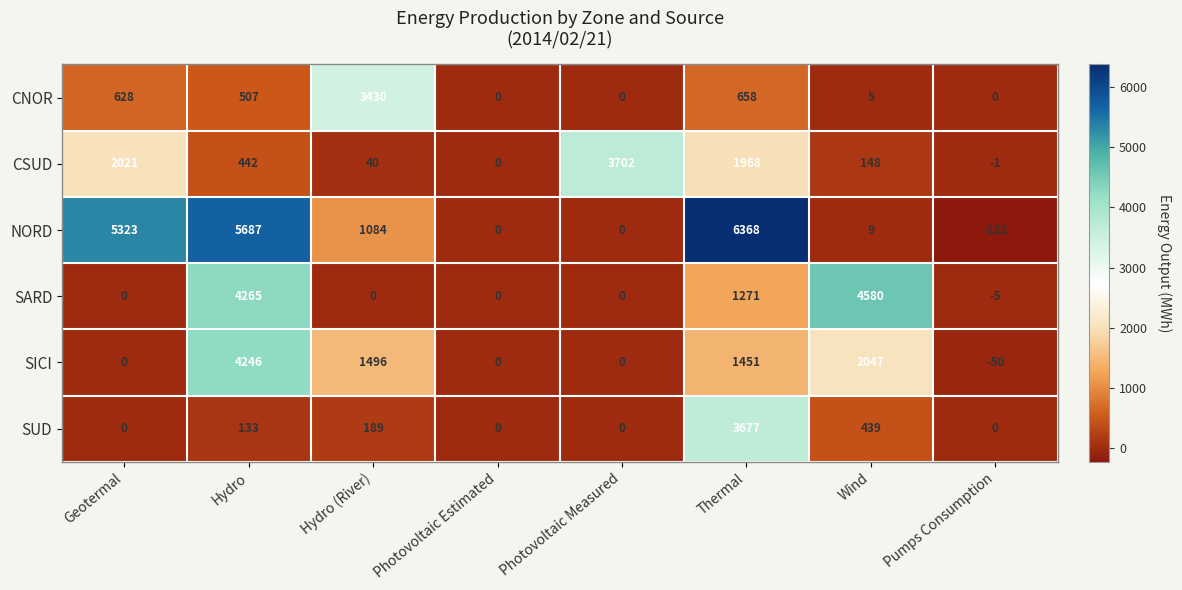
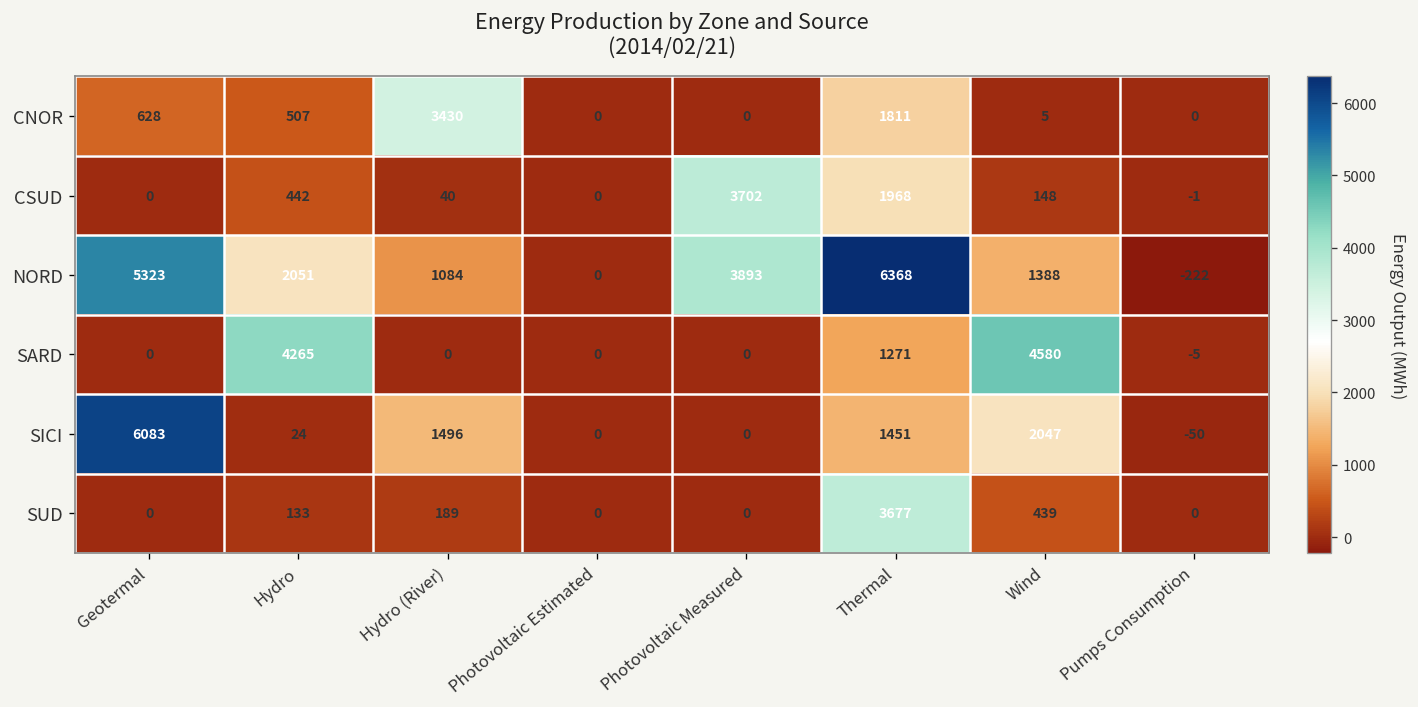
  {
    "CNOR": {
      "Geotermal": 628,
      "Hydro": 507,
      "Photovoltaic Estimated": 0,
      "Photovoltaic Measured": 0,
-     "Thermal": 658,
+     "Thermal": 1811,
      "Wind": 5,
      "Pumps Consumption": 0
    },
    "CSUD": {
-     "Geotermal": 2021,
+     "Geotermal": 0,
      "Hydro": 442,
      "Hydro (River)": 40,
      "Photovoltaic Estimated": 0,
      "Photovoltaic Measured": 3702,
      "Thermal": 1968,
      "Wind": 148,
      "Pumps Consumption": -1
    },
    "NORD": {
      "Geotermal": 5323,
-     "Hydro": 5687,
+     "Hydro": 2051,
      "Hydro (River)": 1084,
      "Photovoltaic Estimated": 0,
-     "Photovoltaic Measured": 0,
+     "Photovoltaic Measured": 3893,
      "Thermal": 6368,
-     "Wind": 9,
+     "Wind": 1388,
      "Pumps Consumption": -222
    },
    "SARD": {
      "Geotermal": 0,
      "Hydro": 4265,
      "Hydro (River)": 0,
      "Photovoltaic Estimated": 0,
      "Photovoltaic Measured": 0,
      "Thermal": 1271,
      "Wind": 4580,
      "Pumps Consumption": -5
    },
    "SICI": {
-     "Geotermal": 0,
-     "Hydro": 4246,
+     "Geotermal": 6083,
+     "Hydro": 24,
      "Hydro (River)": 1496,
      "Photovoltaic Estimated": 0,
      "Photovoltaic Measured": 0,
      "Thermal": 1451,
      "Wind": 2047,
      "Pumps Consumption": -50
    },
    "SUD": {
      "Geotermal": 0,
      "Hydro": 133,
      "Hydro (River)": 189,
      "Photovoltaic Estimated": 0,
      "Photovoltaic Measured": 0,
      "Thermal": 3677,
      "Wind": 439,
      "Pumps Consumption": 0
    }
  }
